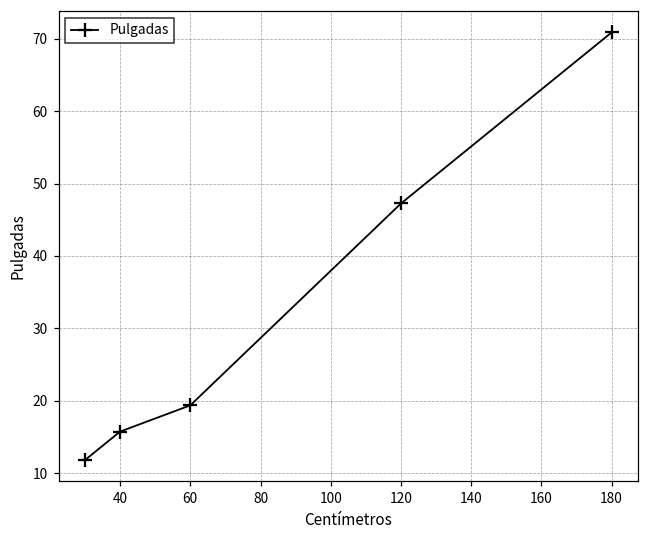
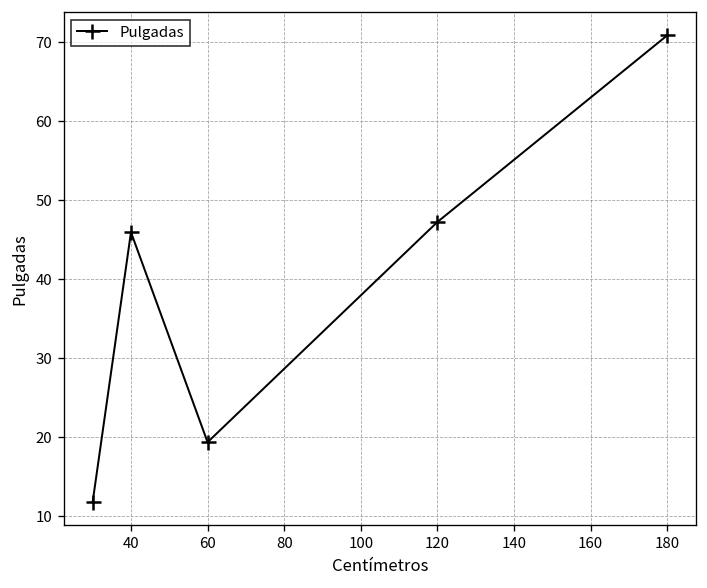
  {
-   "40": 16,
+   "40": 46,
    "60": 19,
    "120": 47,
    "180": 71
  }
